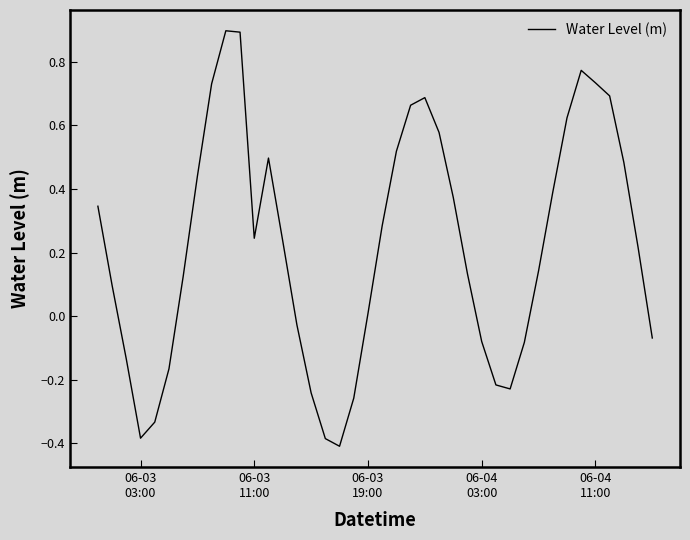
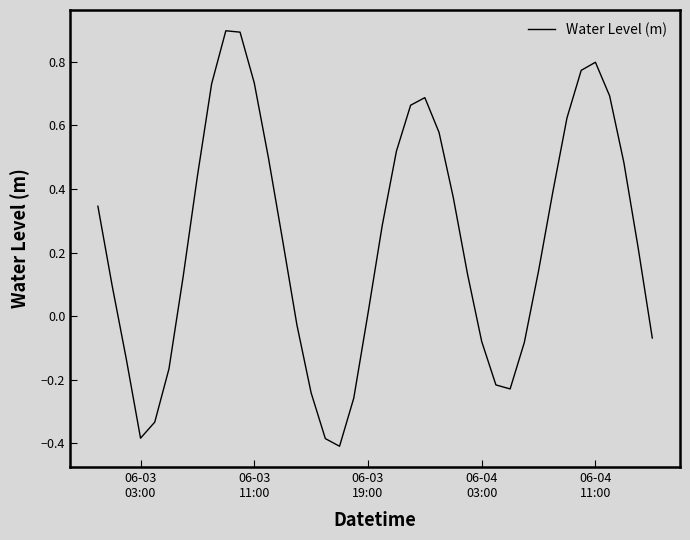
  {
    "06-03 03:00": -0.38,
-   "06-03 11:00": 0.25,
+   "06-03 11:00": 0.73,
    "06-03 19:00": 0.01,
    "06-04 03:00": -0.08,
-   "06-04 11:00": 0.73
+   "06-04 11:00": 0.80
  }
